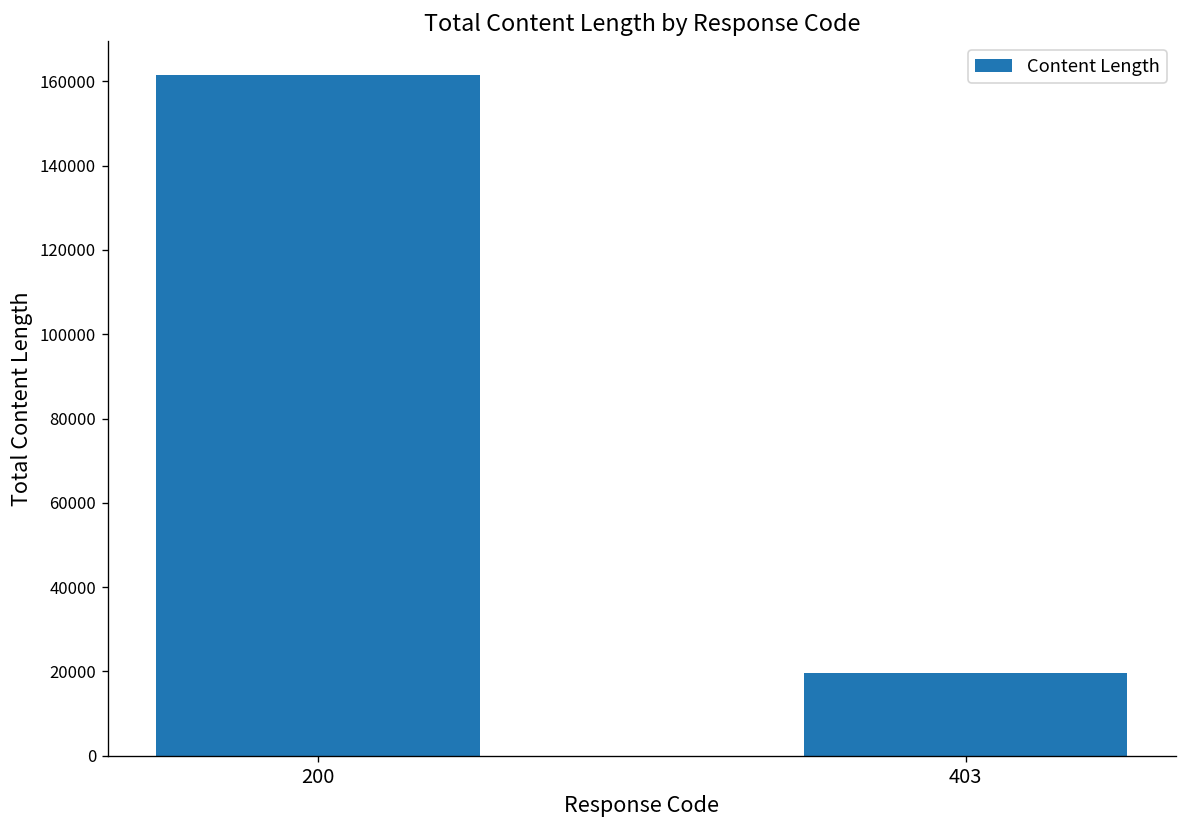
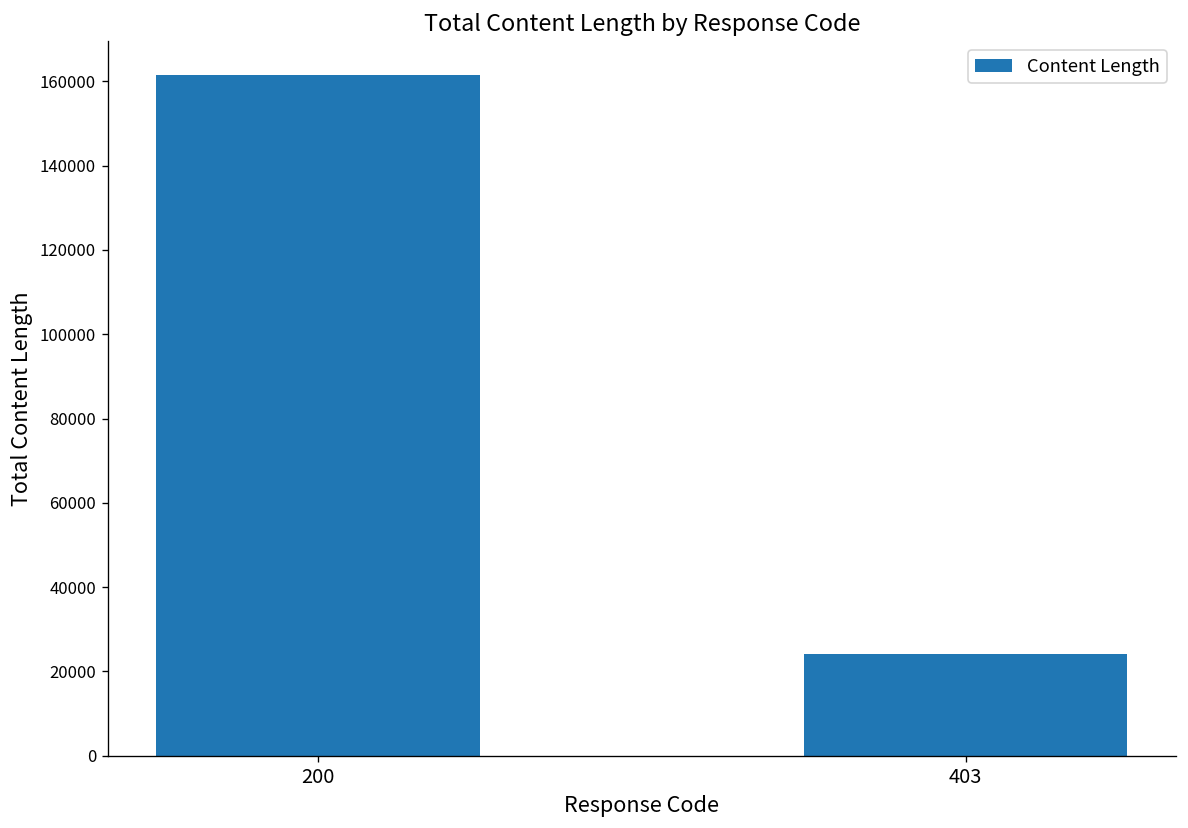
  {
    "200": 161000,
-   "403": 20000
+   "403": 24000
  }
